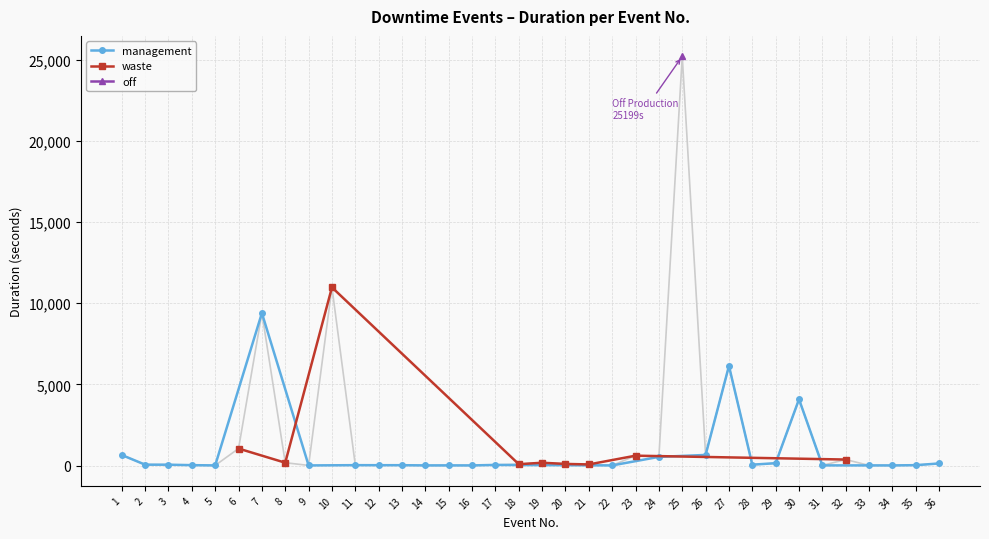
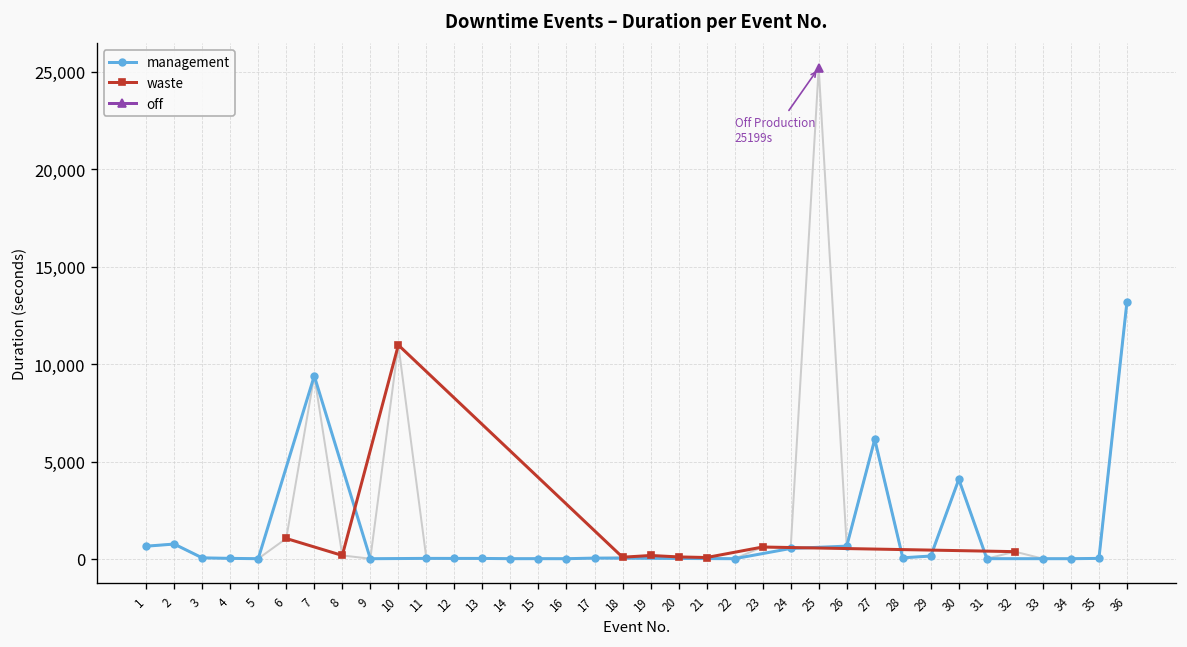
  {
    "management": {
-     "2": "100",
-     "36": "100"
+     "2": "800",
+     "36": "13,200"
    }
  }
